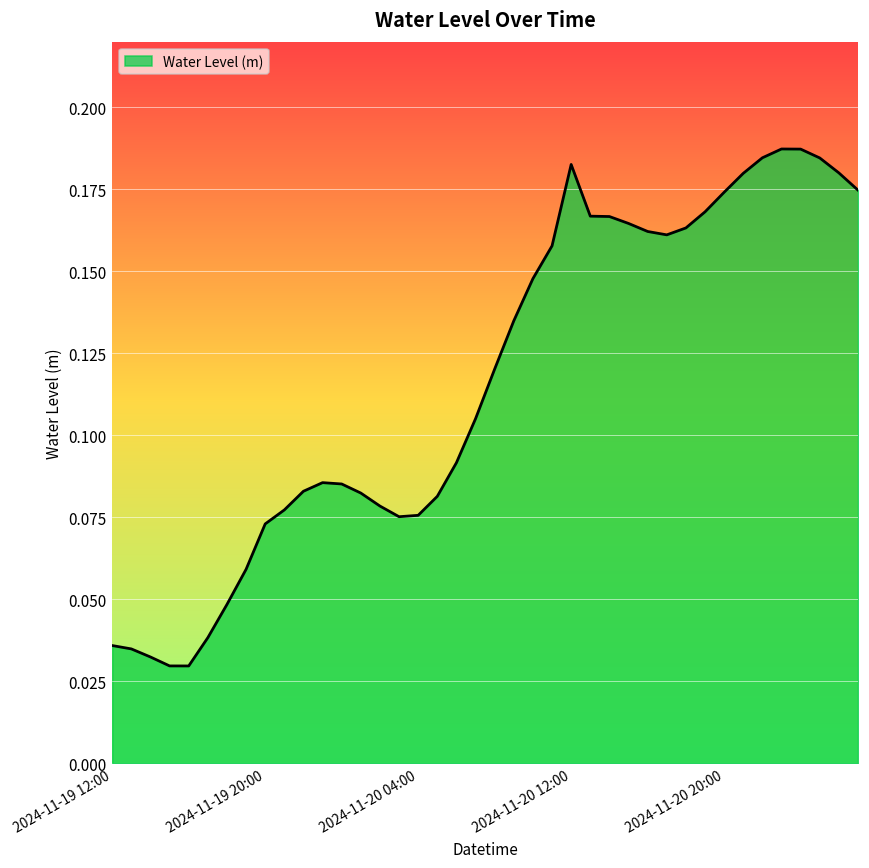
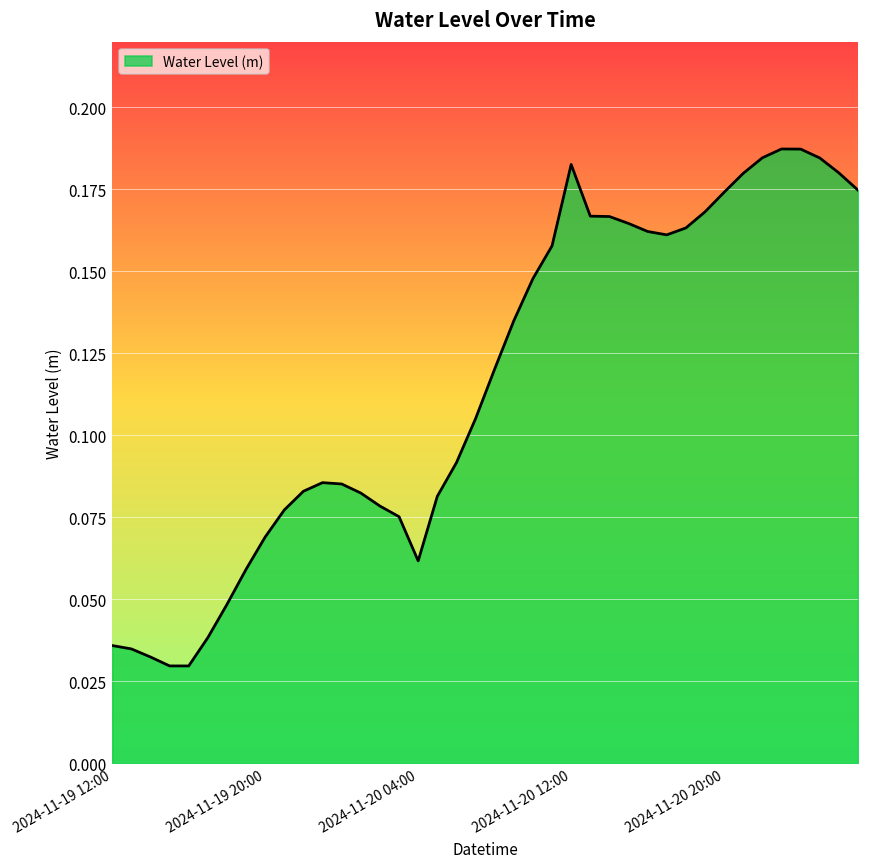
  {
    "2024-11-19 12:00": 0.036,
-   "2024-11-19 20:00": 0.073,
-   "2024-11-20 04:00": 0.076,
+   "2024-11-19 20:00": 0.069,
+   "2024-11-20 04:00": 0.062,
    "2024-11-20 12:00": 0.183,
    "2024-11-20 20:00": 0.174
  }
